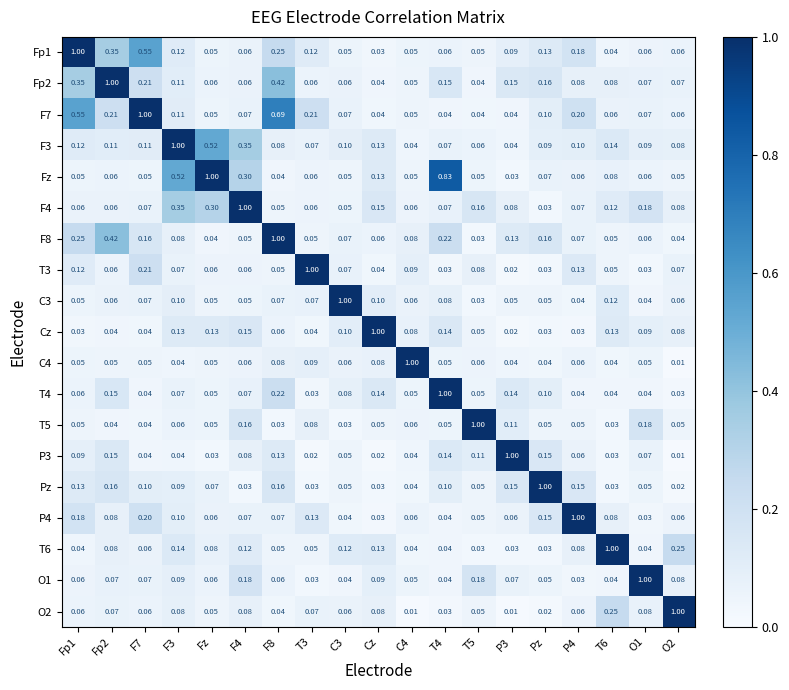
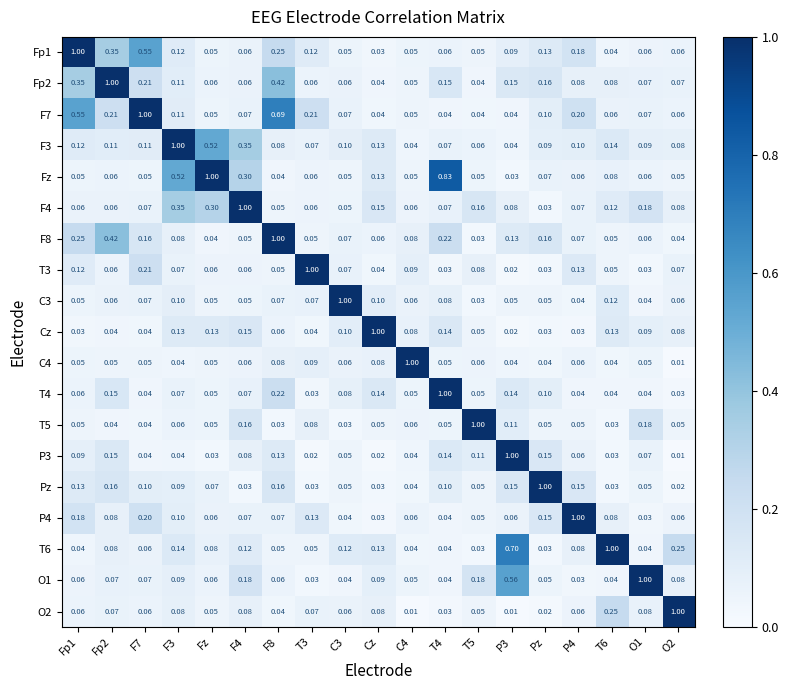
  {
    "T6": {
      "Fp1": 0.04,
      "Fp2": 0.08,
      "F7": 0.06,
      "F3": 0.14,
      "Fz": 0.08,
      "F4": 0.12,
      "F8": 0.05,
      "T3": 0.05,
      "C3": 0.12,
      "Cz": 0.13,
      "C4": 0.04,
      "T4": 0.04,
      "T5": 0.03,
-     "P3": 0.03,
+     "P3": 0.70,
      "Pz": 0.03,
      "P4": 0.08,
      "T6": 1.00,
      "O1": 0.04,
      "O2": 0.25
    },
    "O1": {
      "Fp1": 0.06,
      "Fp2": 0.07,
      "F7": 0.07,
      "F3": 0.09,
      "Fz": 0.06,
      "F4": 0.18,
      "F8": 0.06,
      "T3": 0.03,
      "C3": 0.04,
      "Cz": 0.09,
      "C4": 0.05,
      "T4": 0.04,
      "T5": 0.18,
-     "P3": 0.07,
+     "P3": 0.56,
      "Pz": 0.05,
      "P4": 0.03,
      "T6": 0.04,
      "O1": 1.00,
      "O2": 0.08
    }
  }
